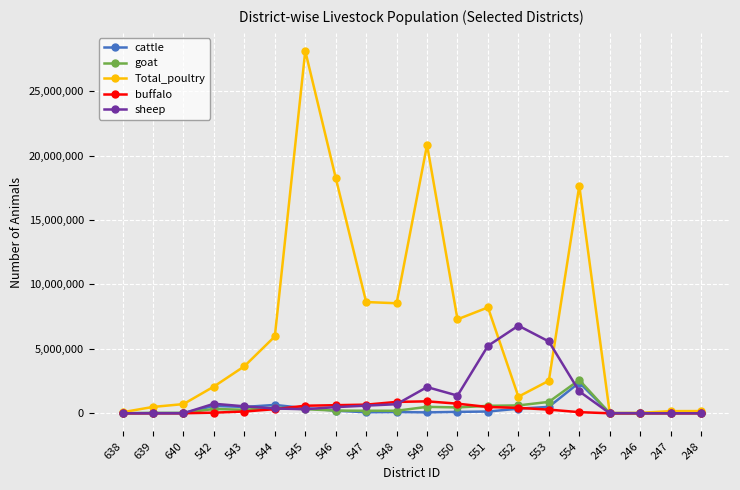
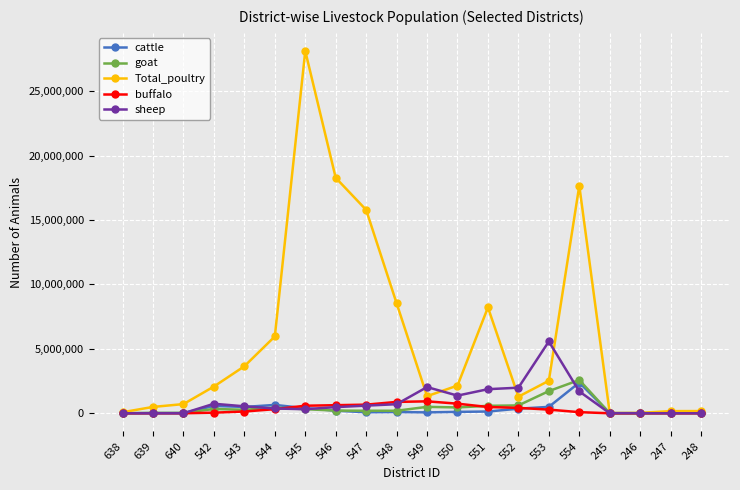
  {
    "cattle": {
      "544": "600,000",
      "549": "100,000",
      "550": "100,000",
      "551": "100,000",
      "553": "500,000",
      "554": "2,400,000"
    },
    "goat": {
      "542": "300,000",
      "549": "500,000",
      "550": "500,000",
-     "553": "900,000",
+     "553": "1,700,000",
      "554": "2,600,000"
    },
    "Total_poultry": {
      "639": "500,000",
      "640": "700,000",
      "542": "2,100,000",
      "543": "3,600,000",
      "544": "6,000,000",
      "545": "28,100,000",
      "546": "18,300,000",
-     "547": "8,600,000",
+     "547": "15,800,000",
      "548": "8,500,000",
-     "549": "20,800,000",
-     "550": "7,300,000",
+     "549": "1,300,000",
+     "550": "2,100,000",
      "551": "8,200,000",
      "552": "1,300,000",
      "553": "2,500,000",
      "554": "17,700,000"
    },
    "buffalo": {
      "542": "0",
      "549": "900,000",
      "550": "700,000",
      "553": "300,000",
      "554": "100,000"
    },
    "sheep": {
      "549": "2,000,000",
      "550": "1,400,000",
-     "551": "5,200,000",
-     "552": "6,800,000",
+     "551": "1,900,000",
+     "552": "2,000,000",
      "553": "5,600,000",
      "554": "1,700,000"
    }
  }
